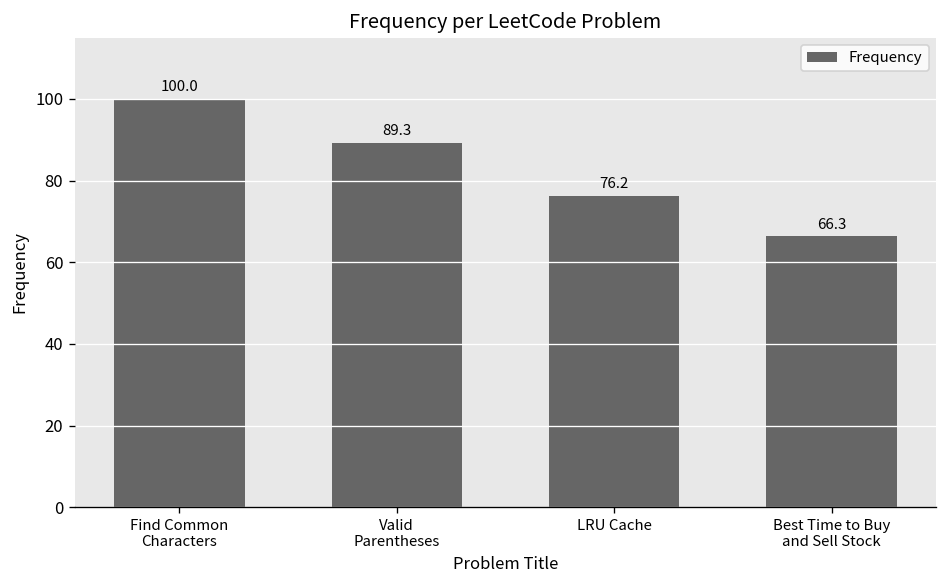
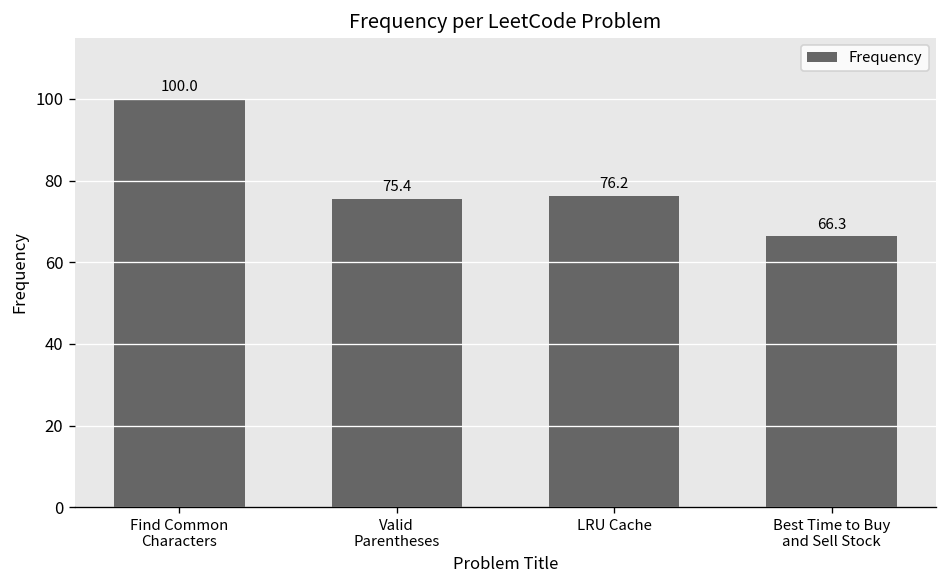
  {
    "Find Common Characters": 100.0,
-   "Valid Parentheses": 89.3,
+   "Valid Parentheses": 75.4,
    "LRU Cache": 76.2,
    "Best Time to Buy and Sell Stock": 66.3
  }
